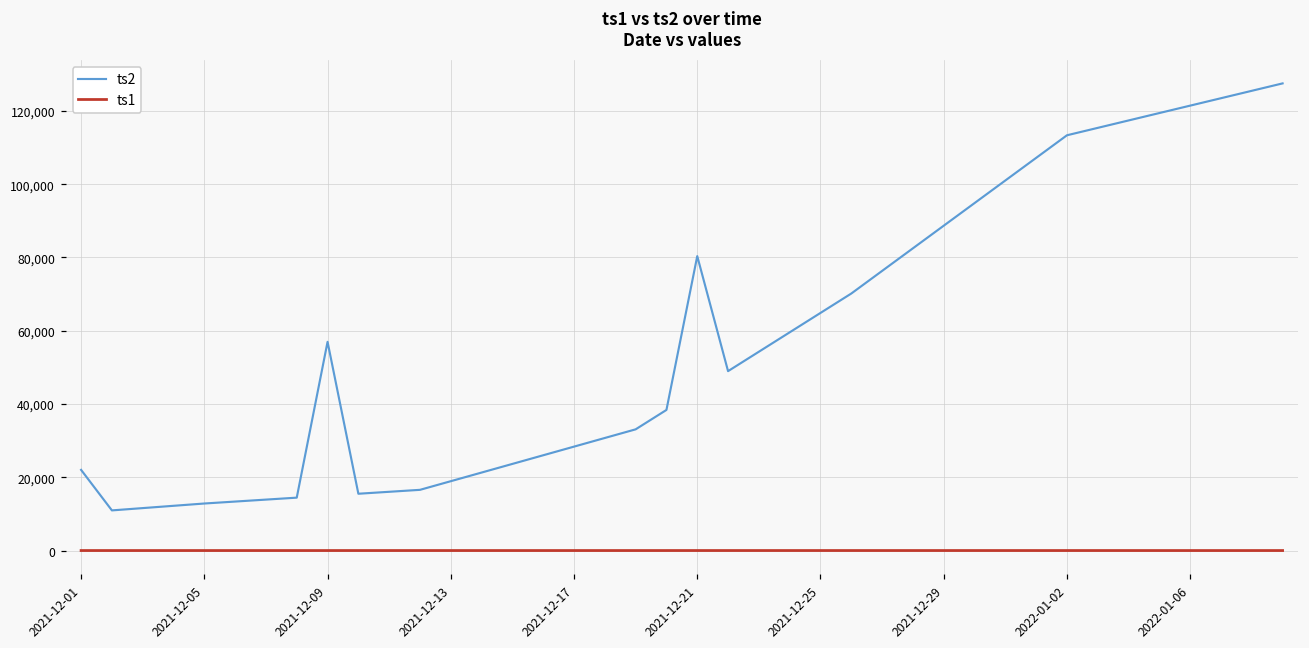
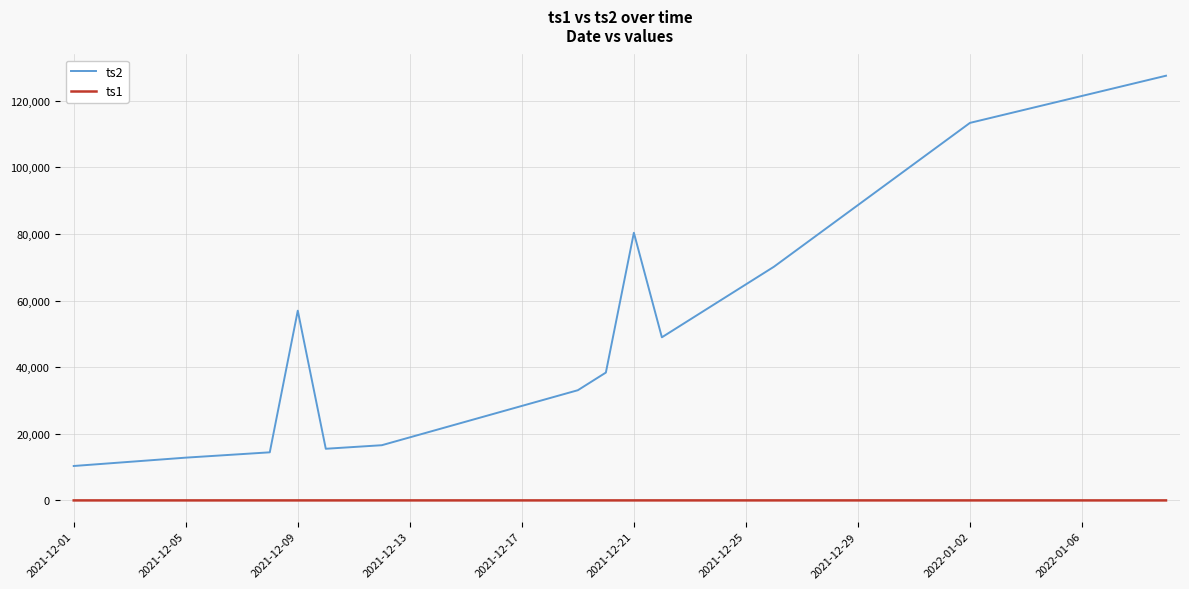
  {
    "ts2": {
-     "2021-12-01": "22,000",
+     "2021-12-01": "10,000",
      "2021-12-05": "13,000",
      "2021-12-09": "57,000",
      "2021-12-13": "19,000",
      "2021-12-17": "28,000",
      "2021-12-21": "80,000",
      "2021-12-25": "65,000",
      "2021-12-29": "89,000",
      "2022-01-02": "113,000",
      "2022-01-06": "121,000"
    },
    "ts1": {
      "2021-12-01": "0",
      "2021-12-05": "0",
      "2021-12-09": "0",
      "2021-12-13": "0",
      "2021-12-17": "0",
      "2021-12-21": "0",
      "2021-12-25": "0",
      "2021-12-29": "0",
      "2022-01-02": "0",
      "2022-01-06": "0"
    }
  }
